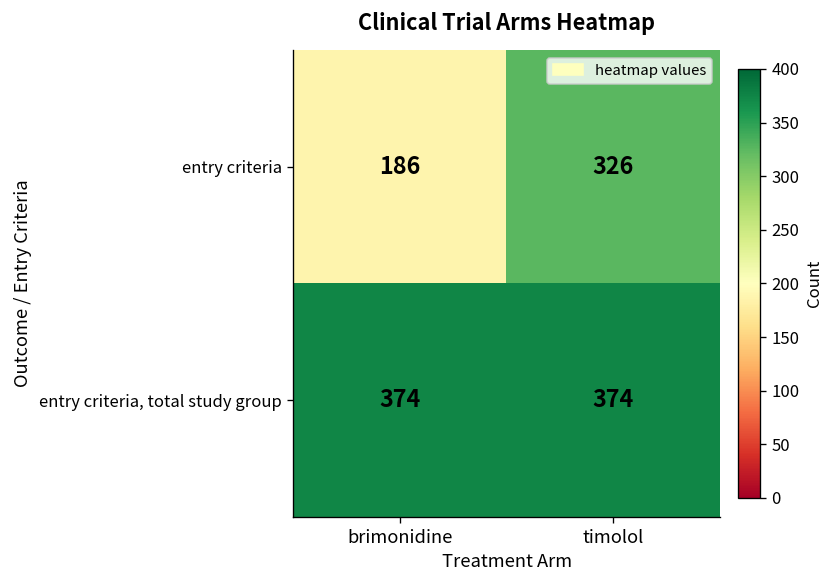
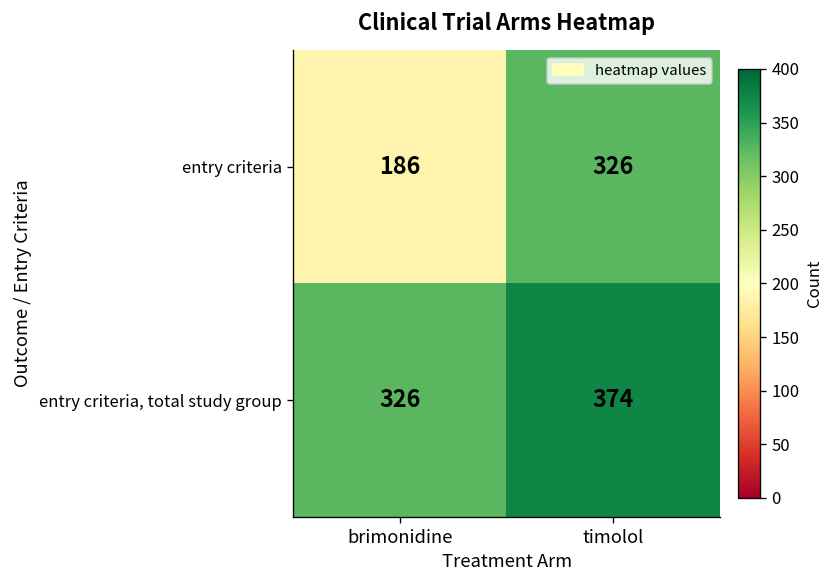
  {
    "entry criteria": {
      "brimonidine": 186,
      "timolol": 326
    },
    "entry criteria, total study group": {
-     "brimonidine": 374,
+     "brimonidine": 326,
      "timolol": 374
    }
  }
